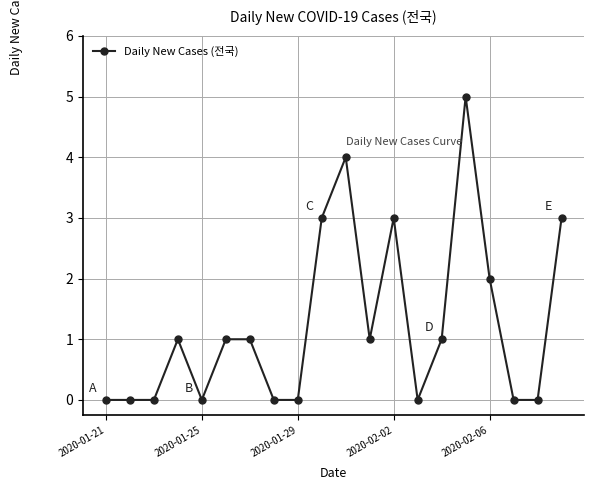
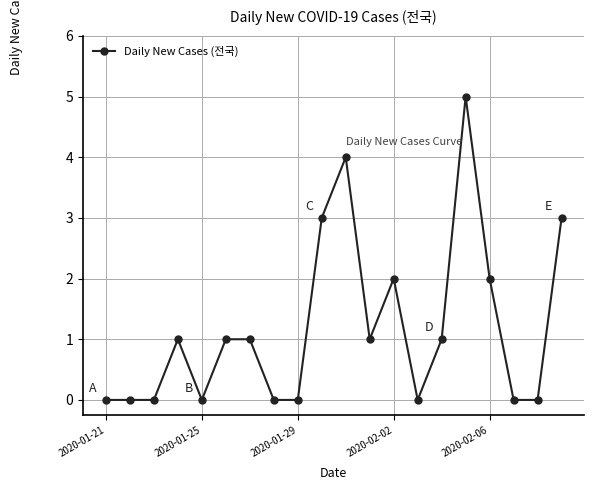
  {
    "2020-01-21": 0,
    "2020-01-25": 0,
    "2020-01-29": 0,
-   "2020-02-02": 3,
+   "2020-02-02": 2,
    "2020-02-06": 2
  }
